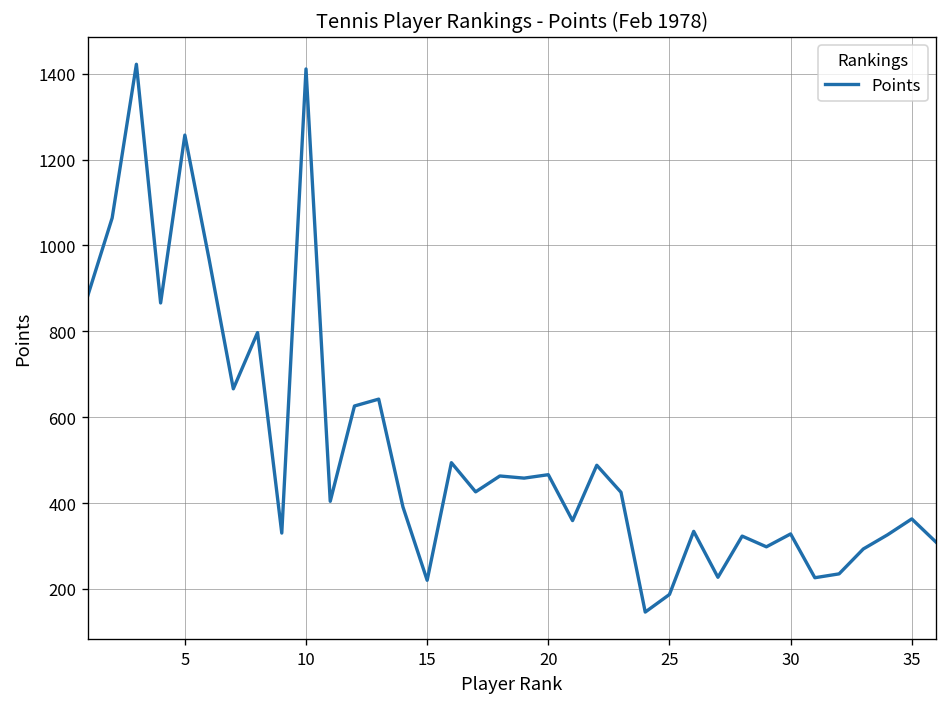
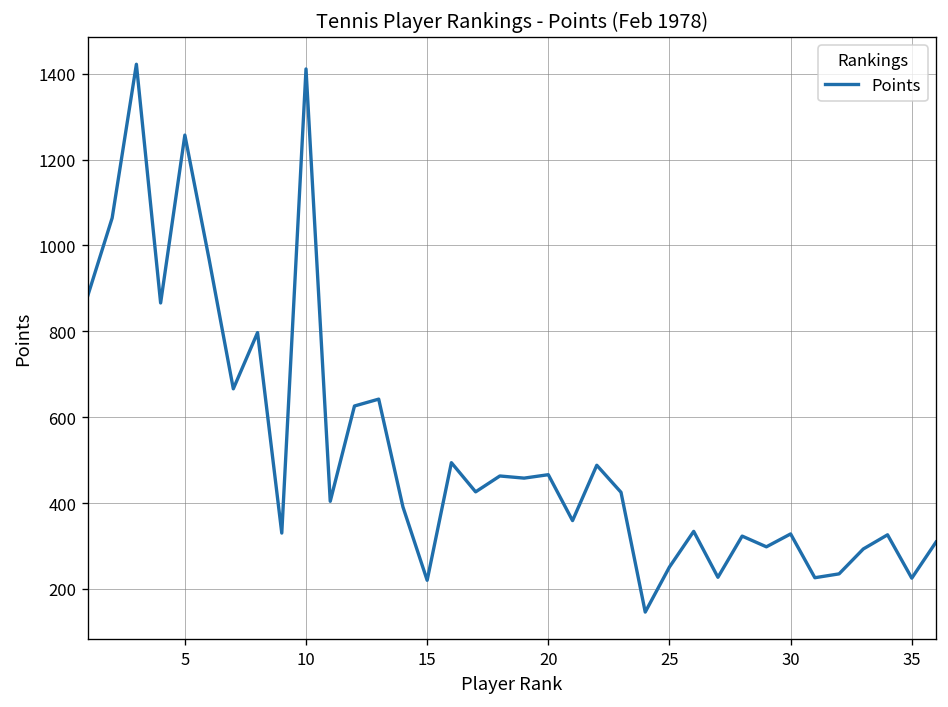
  {
    "5": 1260,
    "10": 1410,
    "15": 220,
    "20": 470,
-   "25": 190,
+   "25": 250,
    "30": 330,
-   "35": 360
+   "35": 230
  }
